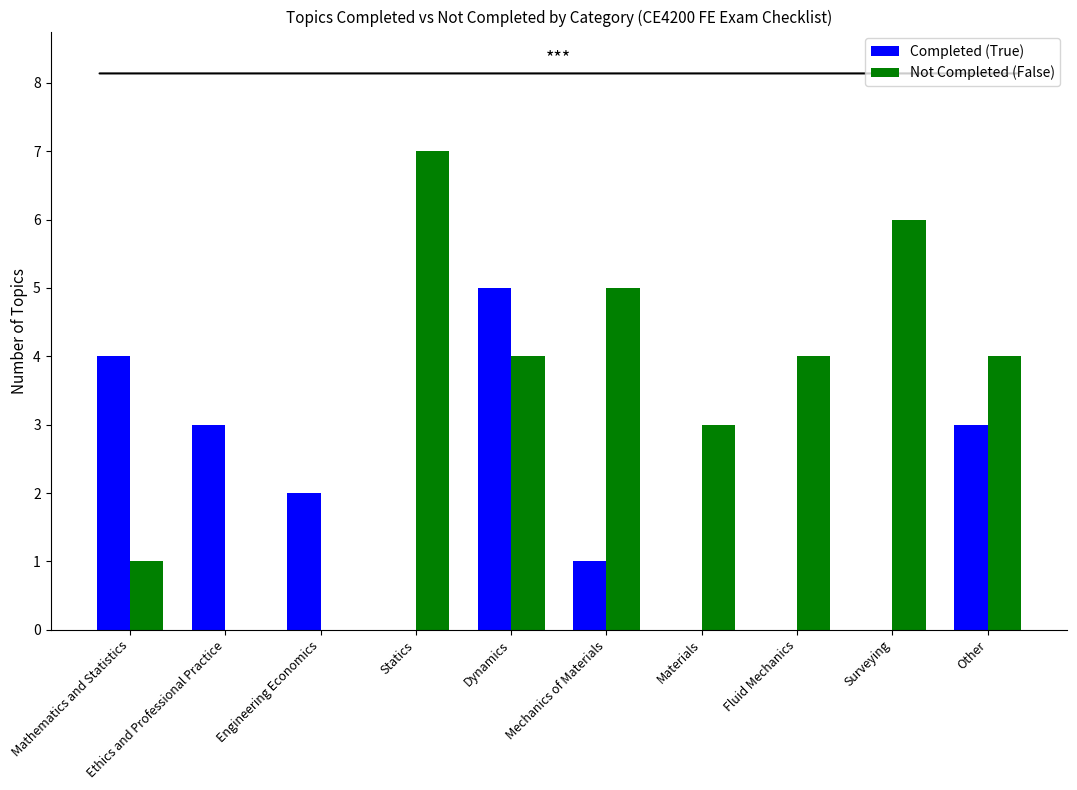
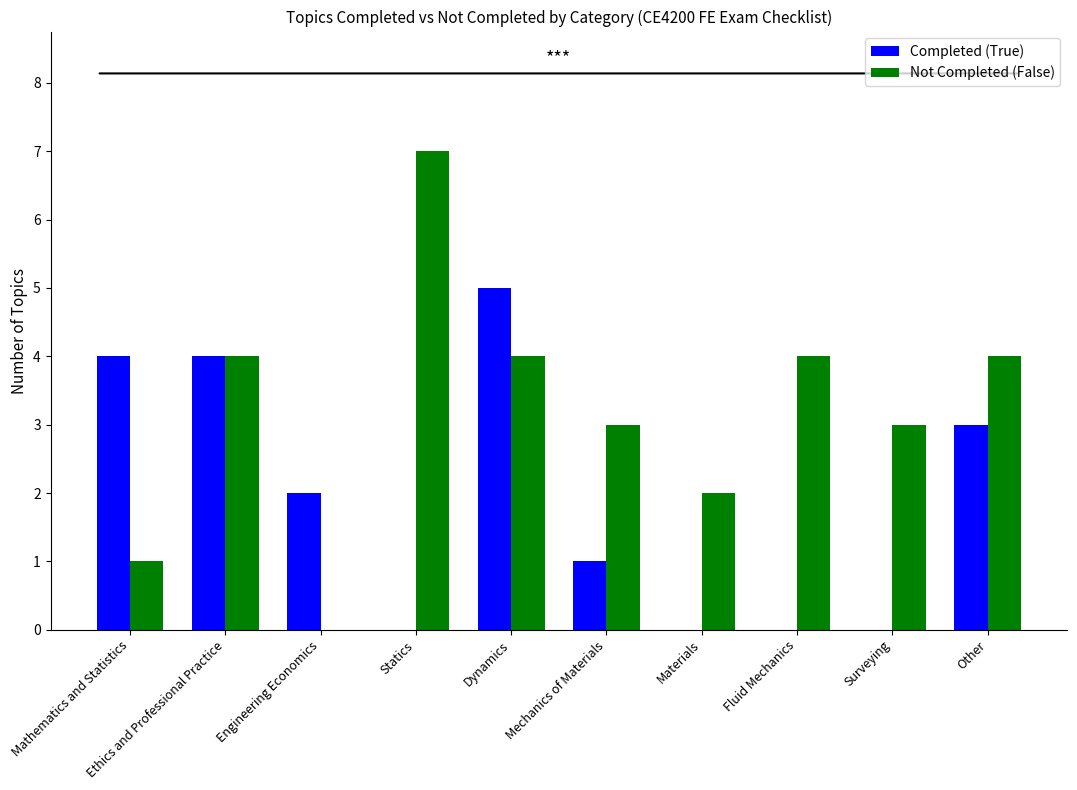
  {
    "Completed (True)": {
      "Mathematics and Statistics": 4,
-     "Ethics and Professional Practice": 3,
+     "Ethics and Professional Practice": 4,
      "Engineering Economics": 2,
      "Statics": 0,
      "Dynamics": 5,
      "Mechanics of Materials": 1,
      "Materials": 0,
      "Fluid Mechanics": 0,
      "Surveying": 0,
      "Other": 3
    },
    "Not Completed (False)": {
      "Mathematics and Statistics": 1,
-     "Ethics and Professional Practice": 0,
+     "Ethics and Professional Practice": 4,
      "Engineering Economics": 0,
      "Statics": 7,
      "Dynamics": 4,
-     "Mechanics of Materials": 5,
-     "Materials": 3,
+     "Mechanics of Materials": 3,
+     "Materials": 2,
      "Fluid Mechanics": 4,
-     "Surveying": 6,
+     "Surveying": 3,
      "Other": 4
    }
  }
